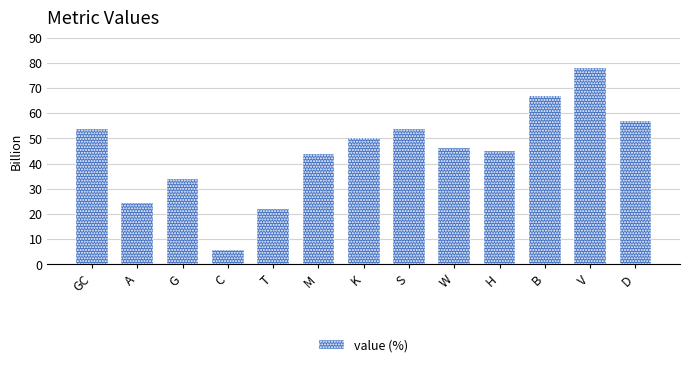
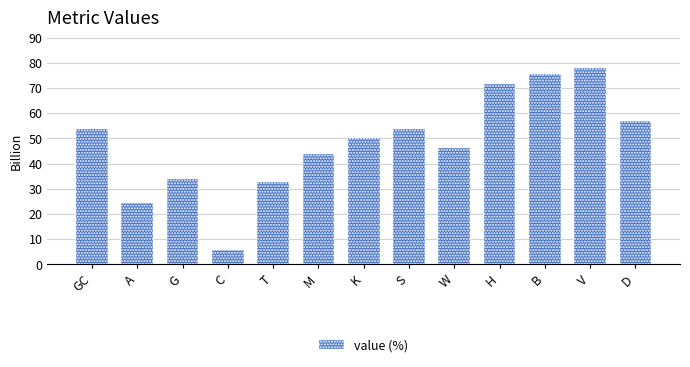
  {
    "GC": 54,
    "A": 24,
    "G": 34,
    "C": 6,
-   "T": 22,
+   "T": 33,
    "M": 44,
    "K": 50,
    "S": 54,
    "W": 46,
-   "H": 45,
-   "B": 67,
+   "H": 72,
+   "B": 76,
    "V": 78,
    "D": 57
  }
